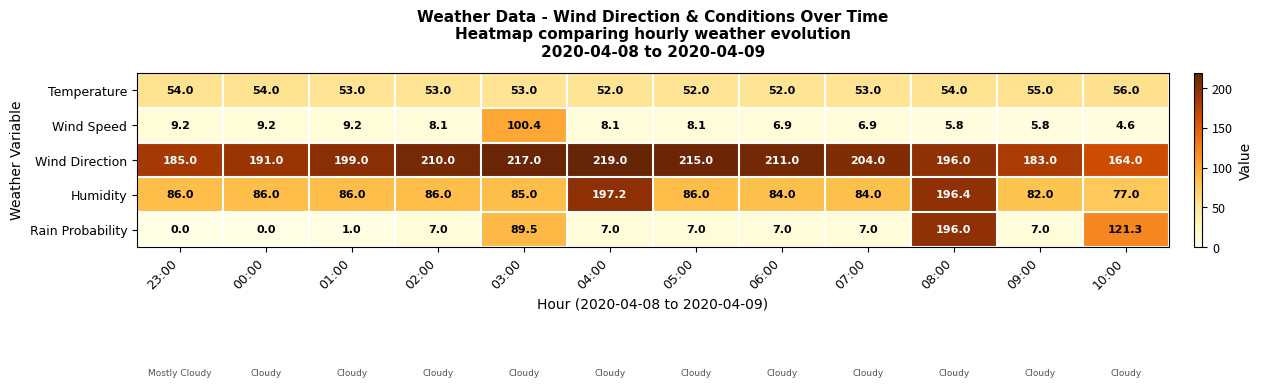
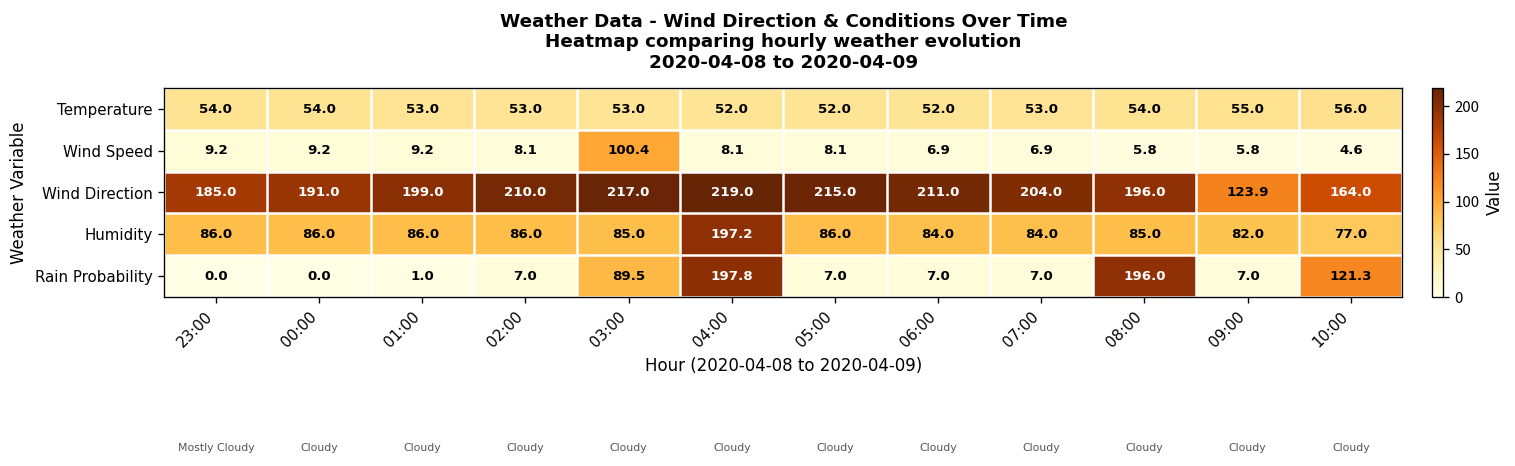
  {
    "Temperature": {
      "23:00": 54.0,
      "00:00": 54.0,
      "01:00": 53.0,
      "02:00": 53.0,
      "03:00": 53.0,
      "04:00": 52.0,
      "05:00": 52.0,
      "06:00": 52.0,
      "07:00": 53.0,
      "08:00": 54.0,
      "09:00": 55.0,
      "10:00": 56.0
    },
    "Wind Speed": {
      "23:00": 9.2,
      "00:00": 9.2,
      "01:00": 9.2,
      "02:00": 8.1,
      "03:00": 100.4,
      "04:00": 8.1,
      "05:00": 8.1,
      "06:00": 6.9,
      "07:00": 6.9,
      "08:00": 5.8,
      "09:00": 5.8,
      "10:00": 4.6
    },
    "Wind Direction": {
      "23:00": 185.0,
      "00:00": 191.0,
      "01:00": 199.0,
      "02:00": 210.0,
      "03:00": 217.0,
      "04:00": 219.0,
      "05:00": 215.0,
      "06:00": 211.0,
      "07:00": 204.0,
      "08:00": 196.0,
-     "09:00": 183.0,
+     "09:00": 123.9,
      "10:00": 164.0
    },
    "Humidity": {
      "23:00": 86.0,
      "00:00": 86.0,
      "01:00": 86.0,
      "02:00": 86.0,
      "03:00": 85.0,
      "04:00": 197.2,
      "05:00": 86.0,
      "06:00": 84.0,
      "07:00": 84.0,
-     "08:00": 196.4,
+     "08:00": 85.0,
      "09:00": 82.0,
      "10:00": 77.0
    },
    "Rain Probability": {
      "23:00": 0.0,
      "00:00": 0.0,
      "01:00": 1.0,
      "02:00": 7.0,
      "03:00": 89.5,
-     "04:00": 7.0,
+     "04:00": 197.8,
      "05:00": 7.0,
      "06:00": 7.0,
      "07:00": 7.0,
      "08:00": 196.0,
      "09:00": 7.0,
      "10:00": 121.3
    }
  }
